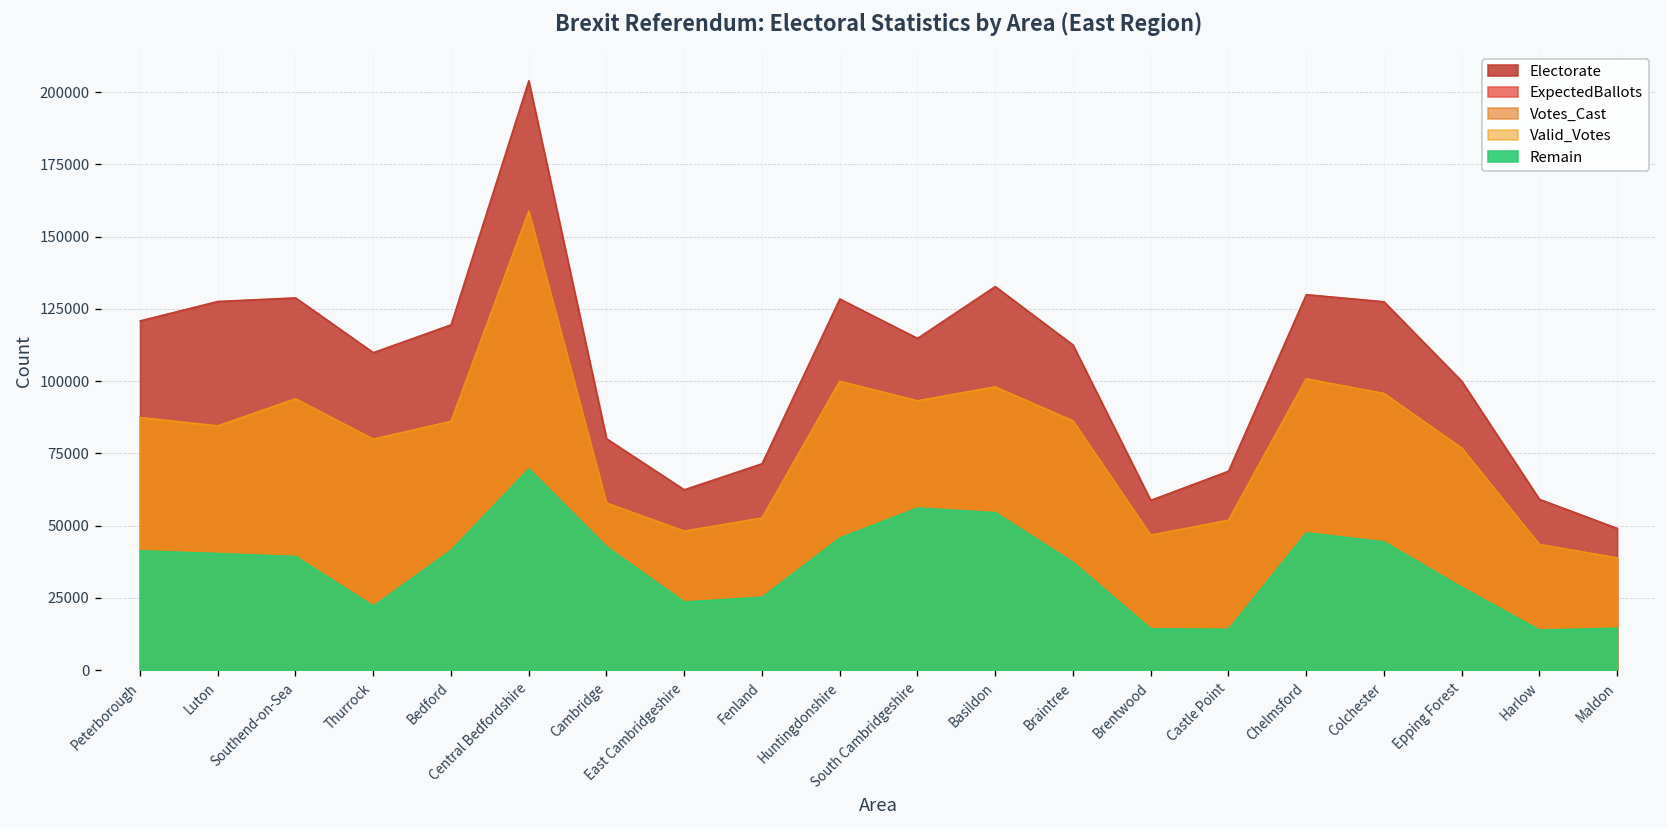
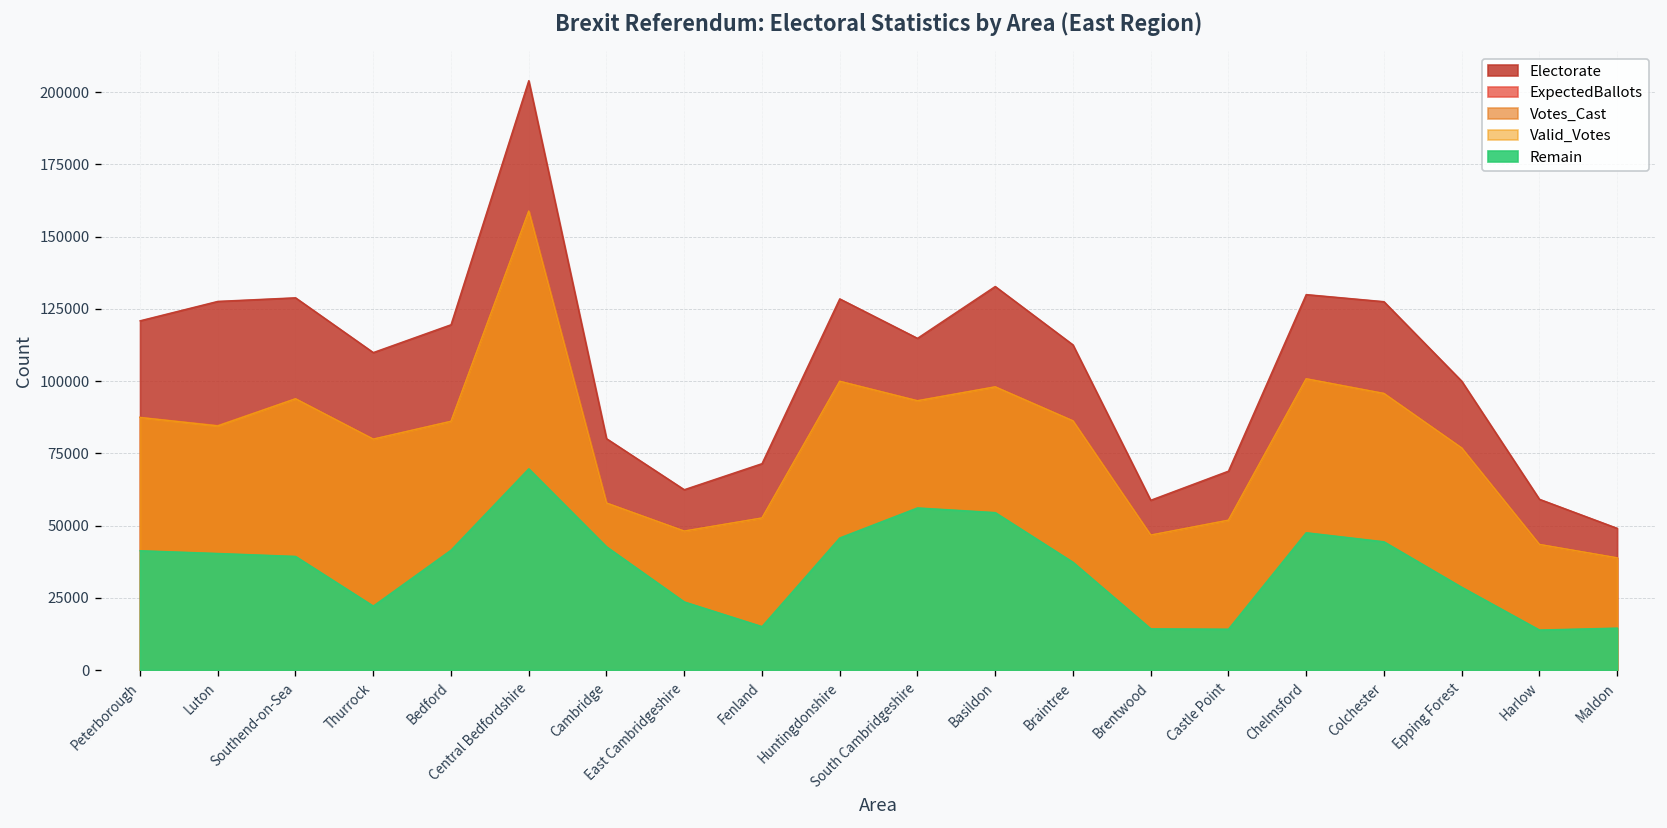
  {
    "Remain": {
      "Peterborough": 41000,
      "Luton": 40000,
      "Southend-on-Sea": 39000,
      "Thurrock": 22000,
      "Bedford": 41000,
      "Central Bedfordshire": 70000,
      "Cambridge": 43000,
      "East Cambridgeshire": 24000,
-     "Fenland": 25000,
+     "Fenland": 15000,
      "Huntingdonshire": 46000,
      "South Cambridgeshire": 56000,
      "Basildon": 55000,
      "Braintree": 37000,
      "Brentwood": 14000,
      "Castle Point": 14000,
      "Chelmsford": 48000,
      "Colchester": 44000,
      "Epping Forest": 29000,
      "Harlow": 14000,
      "Maldon": 15000
    }
  }
